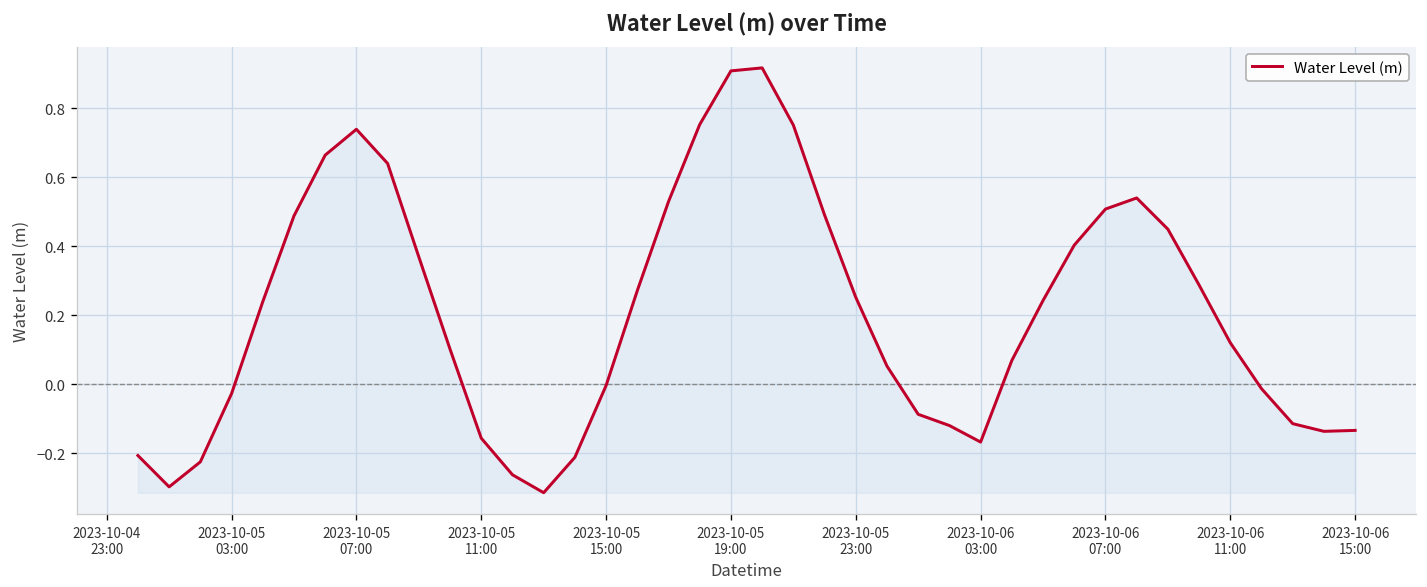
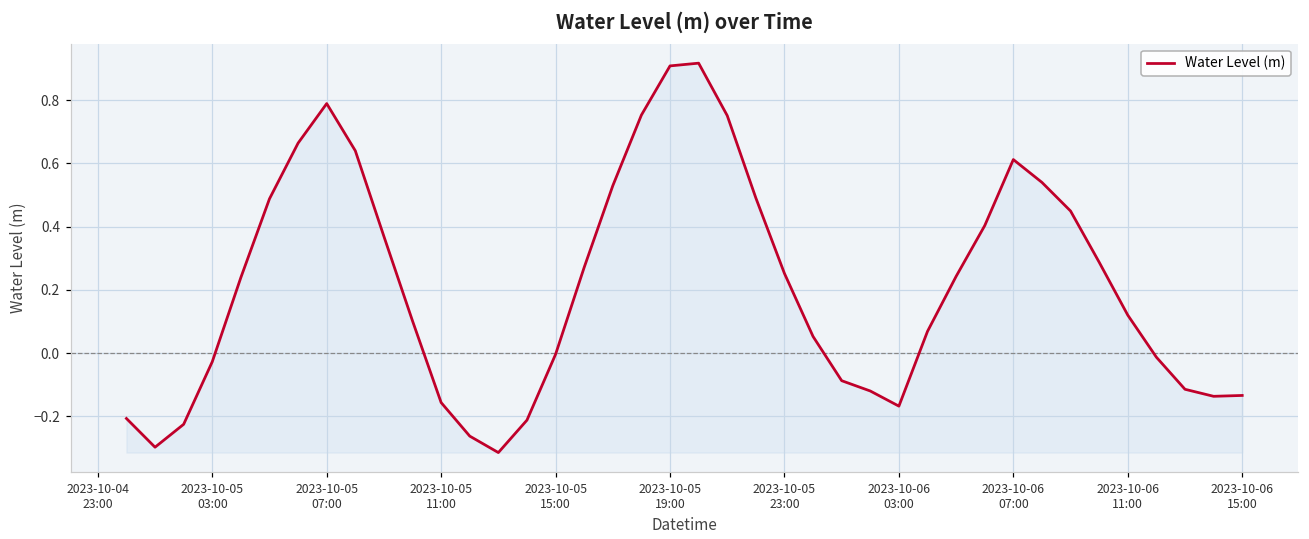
  {
    "2023-10-05 03:00": -0.03,
-   "2023-10-05 07:00": 0.74,
+   "2023-10-05 07:00": 0.79,
    "2023-10-05 11:00": -0.16,
    "2023-10-05 15:00": 0.00,
    "2023-10-05 19:00": 0.91,
    "2023-10-05 23:00": 0.25,
    "2023-10-06 03:00": -0.17,
-   "2023-10-06 07:00": 0.51,
+   "2023-10-06 07:00": 0.61,
    "2023-10-06 11:00": 0.12,
    "2023-10-06 15:00": -0.13
  }
